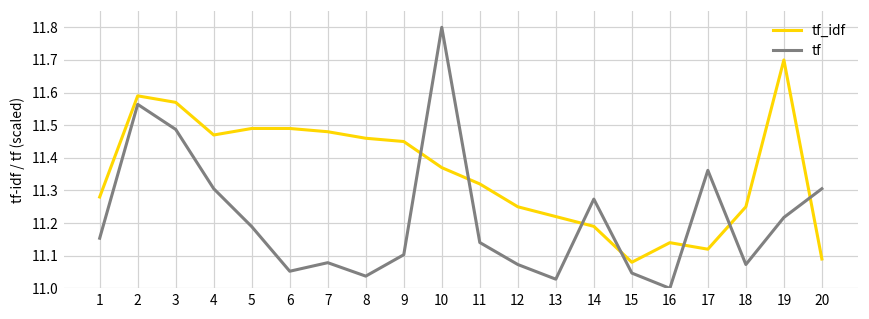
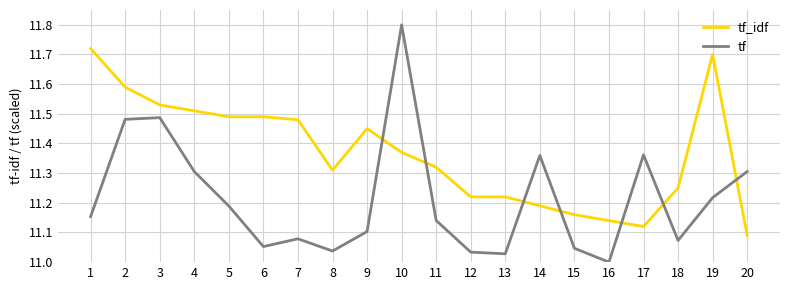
  {
    "tf_idf": {
-     "1": 11.28,
+     "1": 11.72,
      "2": 11.59,
-     "3": 11.57,
-     "4": 11.47,
+     "3": 11.53,
+     "4": 11.51,
      "5": 11.49,
      "6": 11.49,
      "7": 11.48,
-     "8": 11.46,
+     "8": 11.31,
      "9": 11.45,
      "10": 11.37,
      "11": 11.32,
-     "12": 11.25,
+     "12": 11.22,
      "13": 11.22,
      "14": 11.19,
-     "15": 11.08,
+     "15": 11.16,
      "16": 11.14,
      "17": 11.12,
      "18": 11.25,
      "19": 11.70,
      "20": 11.09
    },
    "tf": {
      "1": 11.15,
-     "2": 11.56,
+     "2": 11.48,
      "3": 11.49,
      "4": 11.31,
      "5": 11.19,
      "6": 11.05,
      "7": 11.08,
      "8": 11.04,
      "9": 11.10,
      "10": 11.80,
      "11": 11.14,
-     "12": 11.07,
+     "12": 11.03,
      "13": 11.03,
-     "14": 11.27,
+     "14": 11.36,
      "15": 11.05,
      "16": 11.00,
      "17": 11.36,
      "18": 11.07,
      "19": 11.22,
      "20": 11.31
    }
  }
